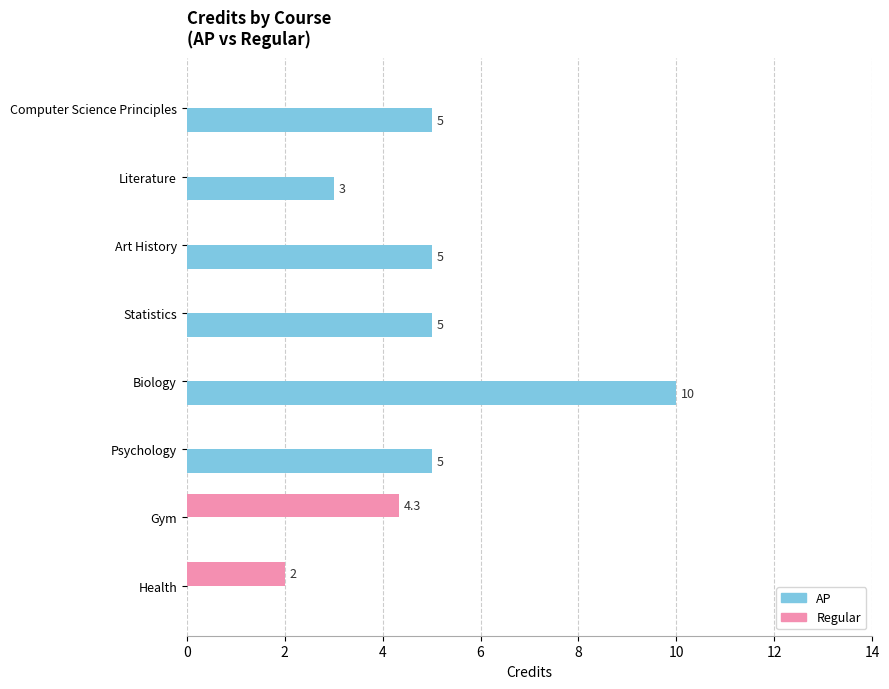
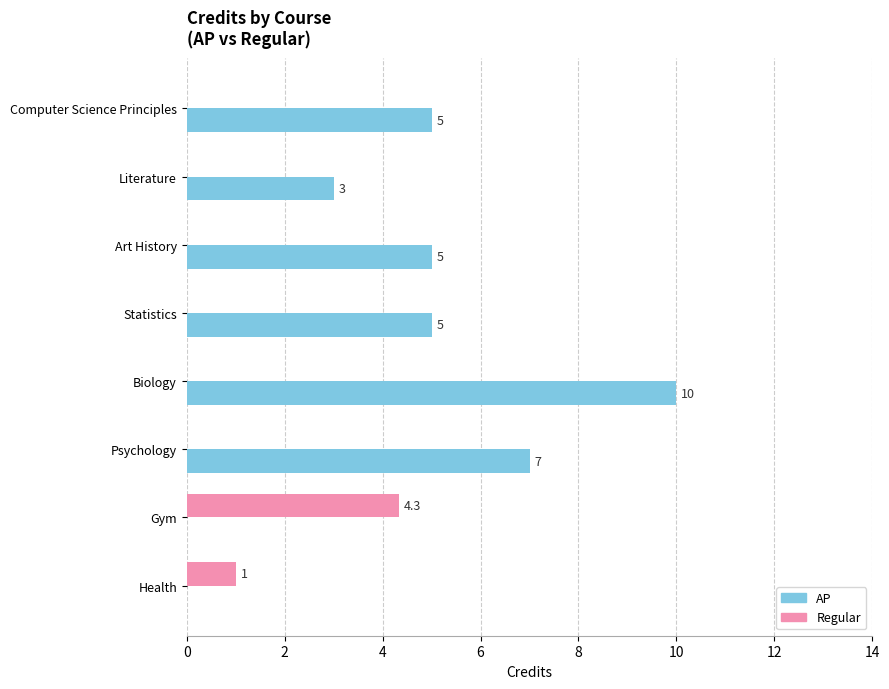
  {
    "AP": {
      "Computer Science Principles": 5,
      "Literature": 3,
      "Art History": 5,
      "Statistics": 5,
      "Biology": 10,
-     "Psychology": 5
+     "Psychology": 7
    },
    "Regular": {
      "Gym": 4.3,
-     "Health": 2
+     "Health": 1
    }
  }
